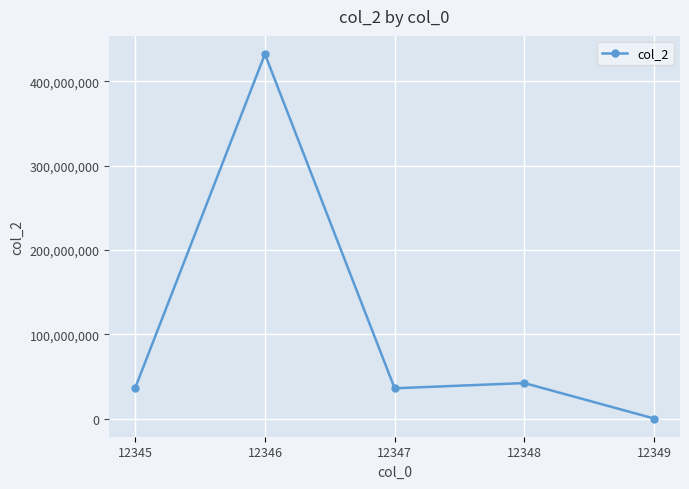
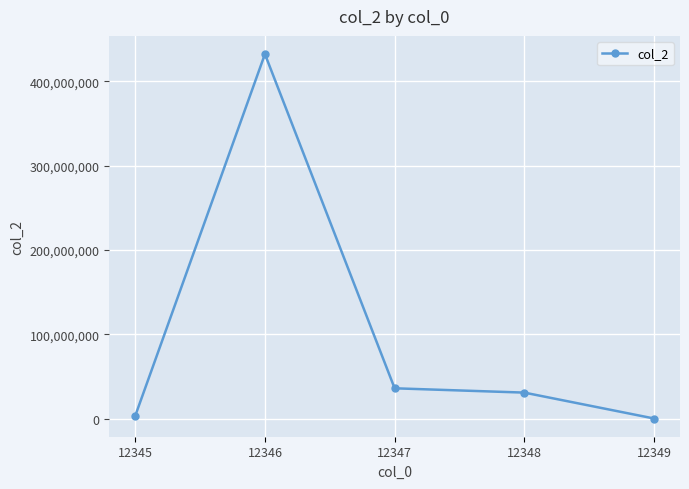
  {
-   "12345": "40,000,000",
+   "12345": "0",
    "12346": "430,000,000",
    "12347": "40,000,000",
-   "12348": "40,000,000",
+   "12348": "30,000,000",
    "12349": "0"
  }
